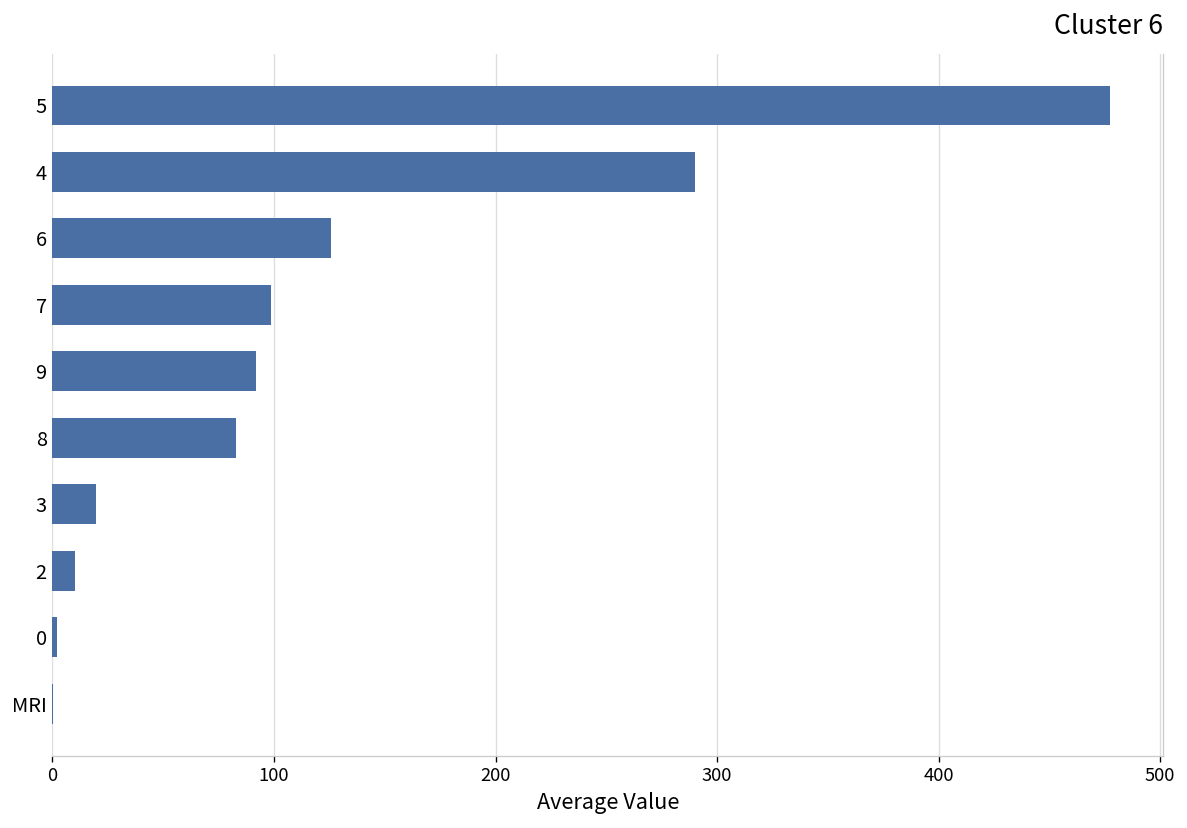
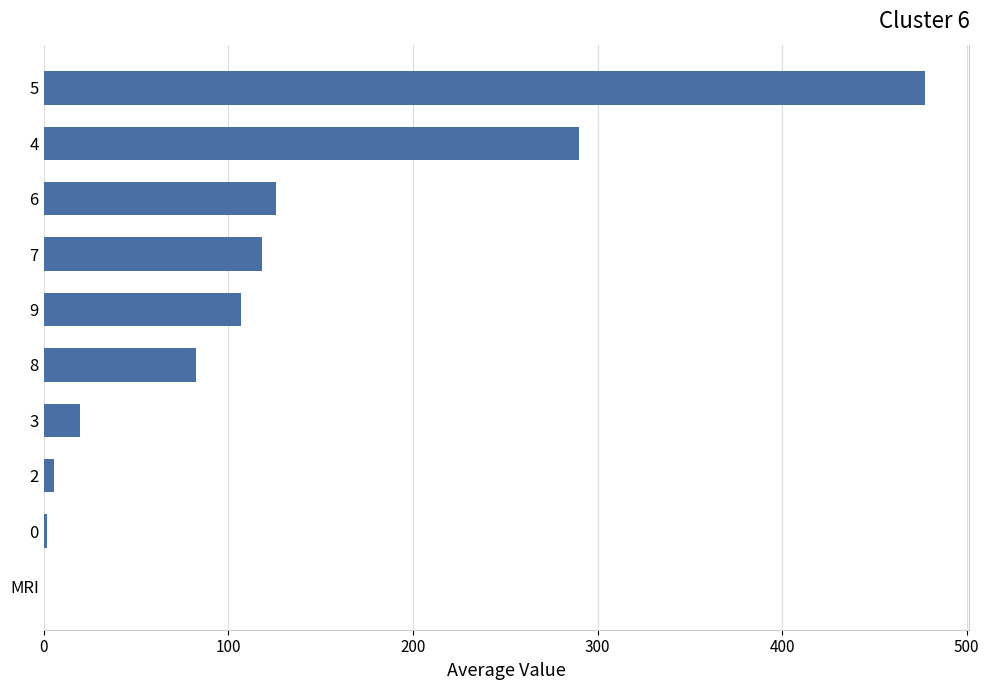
  {
    "5": 478,
    "4": 290,
    "6": 126,
-   "7": 99,
-   "9": 92,
+   "7": 118,
+   "9": 107,
    "8": 83,
    "3": 20,
-   "2": 10,
+   "2": 6,
    "0": 2
  }
